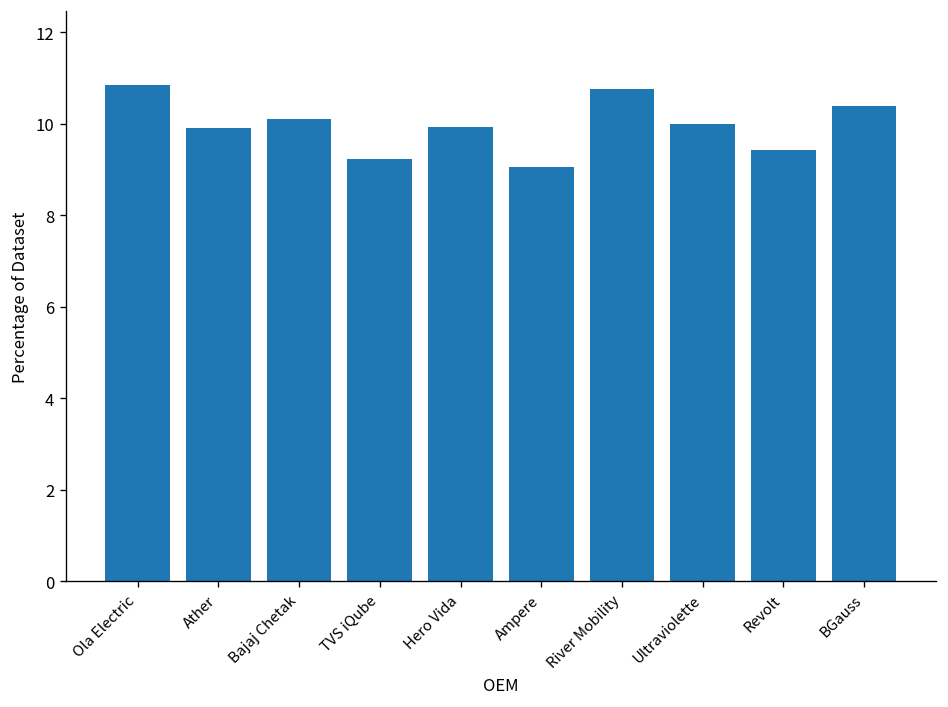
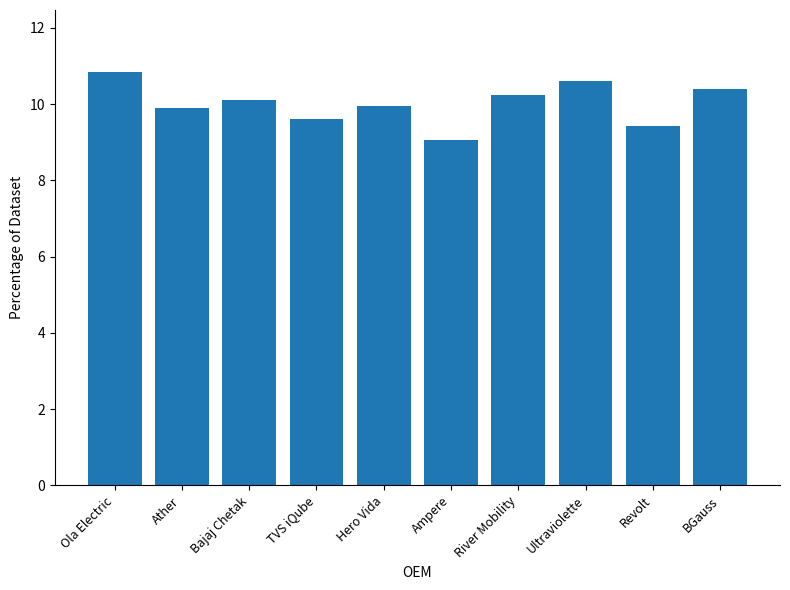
  {
    "Ola Electric": 10.8,
    "Ather": 9.9,
    "Bajaj Chetak": 10.1,
-   "TVS iQube": 9.2,
+   "TVS iQube": 9.6,
    "Hero Vida": 9.9,
    "Ampere": 9.1,
-   "River Mobility": 10.8,
-   "Ultraviolette": 10.0,
+   "River Mobility": 10.2,
+   "Ultraviolette": 10.6,
    "Revolt": 9.4,
    "BGauss": 10.4
  }
